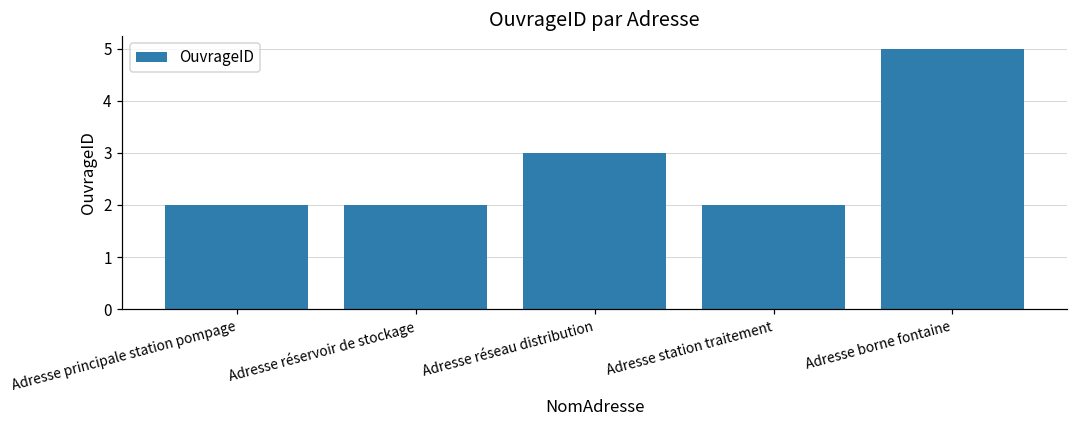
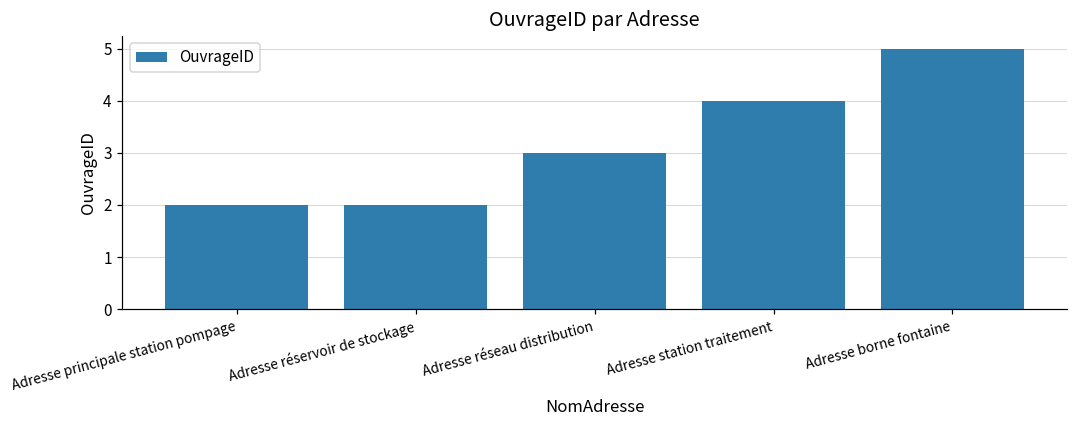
  {
    "Adresse principale station pompage": 2,
    "Adresse réservoir de stockage": 2,
    "Adresse réseau distribution": 3,
-   "Adresse station traitement": 2,
+   "Adresse station traitement": 4,
    "Adresse borne fontaine": 5
  }
